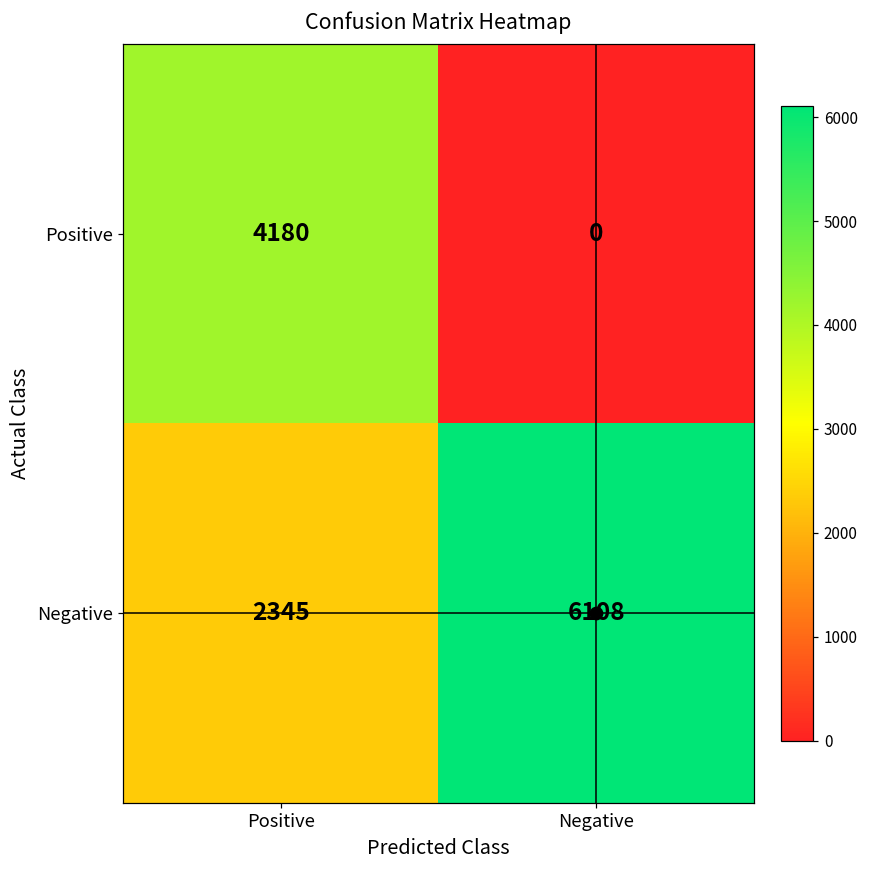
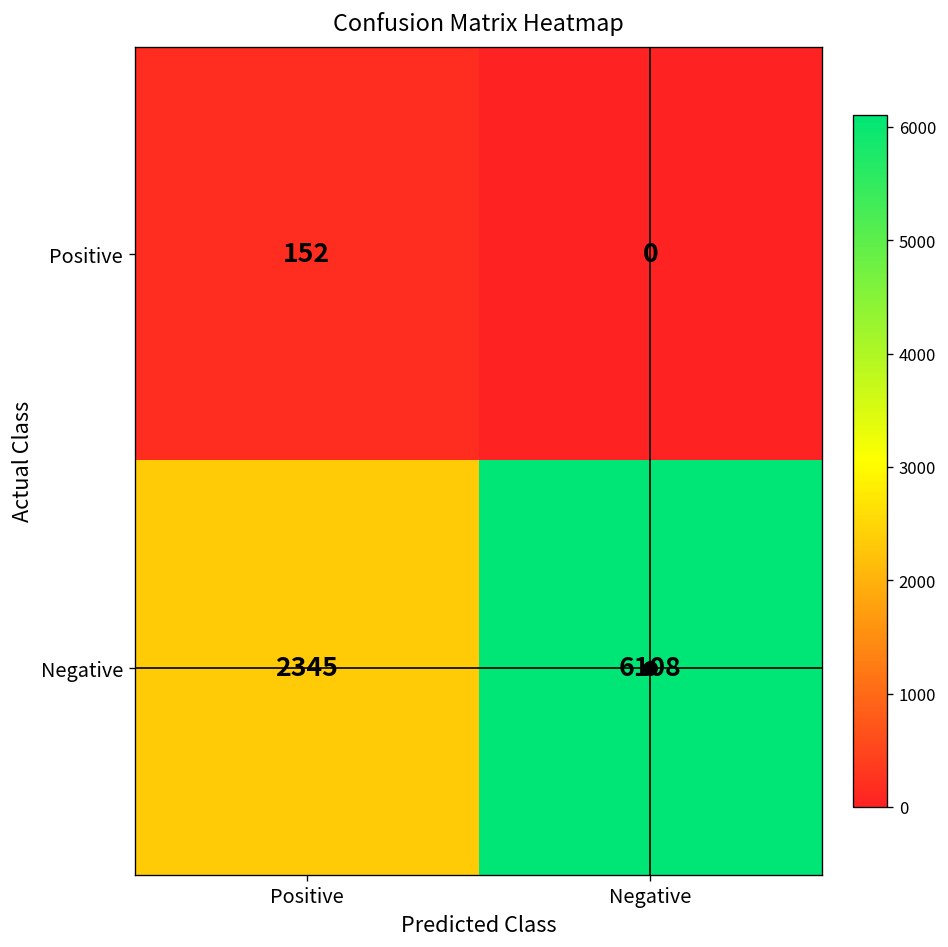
  {
    "Positive": {
-     "Positive": 4180,
+     "Positive": 152,
      "Negative": 0
    },
    "Negative": {
      "Positive": 2345
    }
  }
